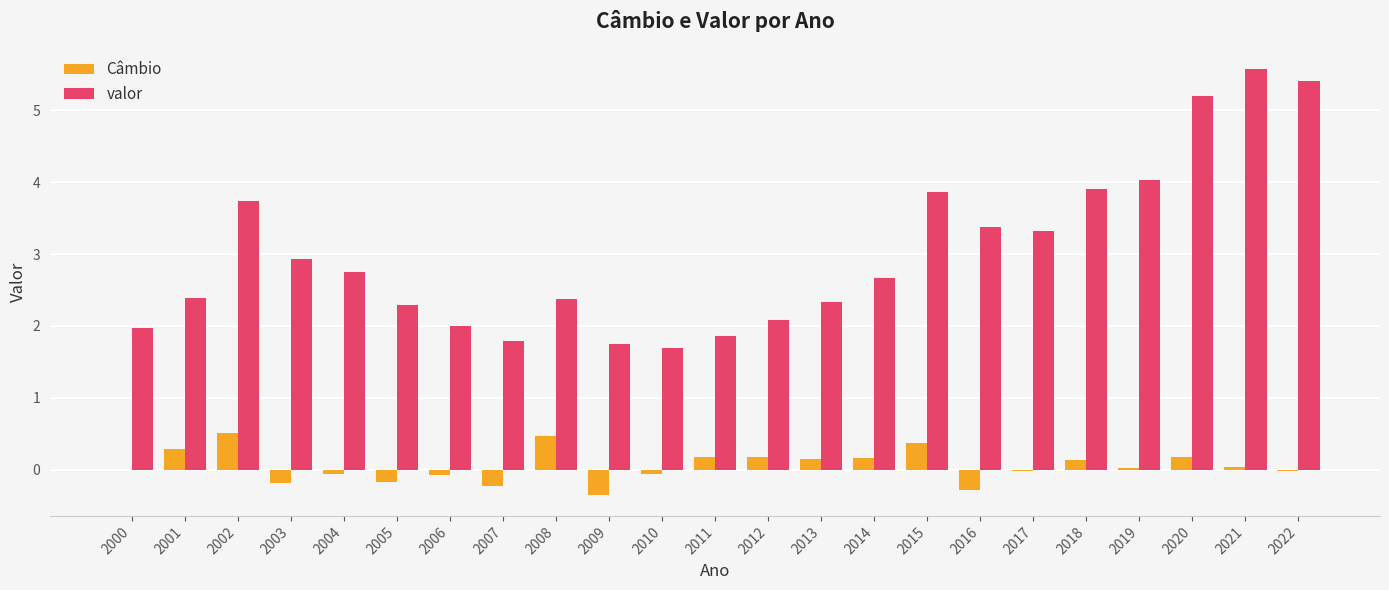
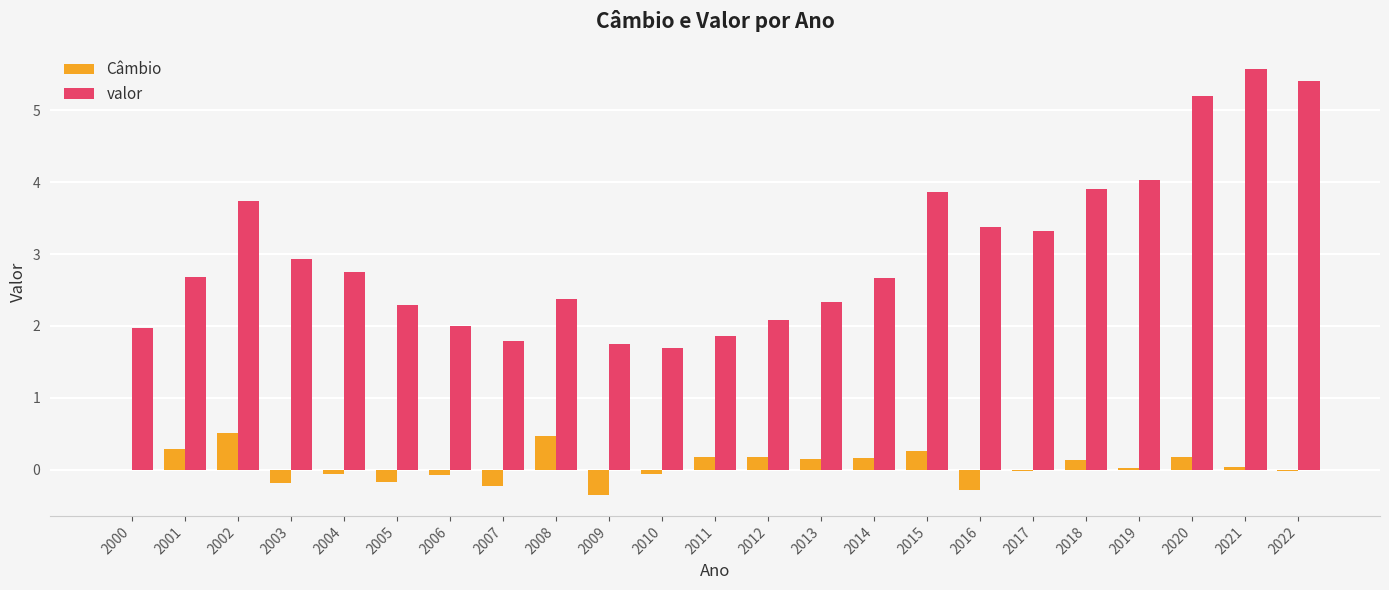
  {
    "Câmbio": {
      "2000": 0.0,
      "2001": 0.3,
      "2002": 0.5,
      "2003": -0.2,
      "2004": -0.1,
      "2005": -0.2,
      "2006": -0.1,
      "2007": -0.2,
      "2008": 0.5,
      "2009": -0.3,
      "2010": -0.1,
      "2011": 0.2,
      "2012": 0.2,
      "2013": 0.2,
      "2014": 0.2,
-     "2015": 0.4,
+     "2015": 0.3,
      "2016": -0.3,
      "2018": 0.1,
      "2020": 0.2,
      "2021": 0.0
    },
    "valor": {
      "2000": 2.0,
-     "2001": 2.4,
+     "2001": 2.7,
      "2002": 3.7,
      "2003": 2.9,
      "2004": 2.8,
      "2005": 2.3,
      "2006": 2.0,
      "2007": 1.8,
      "2008": 2.4,
      "2009": 1.8,
      "2010": 1.7,
      "2011": 1.9,
      "2012": 2.1,
      "2013": 2.3,
      "2014": 2.7,
      "2015": 3.9,
      "2016": 3.4,
      "2017": 3.3,
      "2018": 3.9,
      "2019": 4.0,
      "2020": 5.2,
      "2021": 5.6,
      "2022": 5.4
    }
  }
